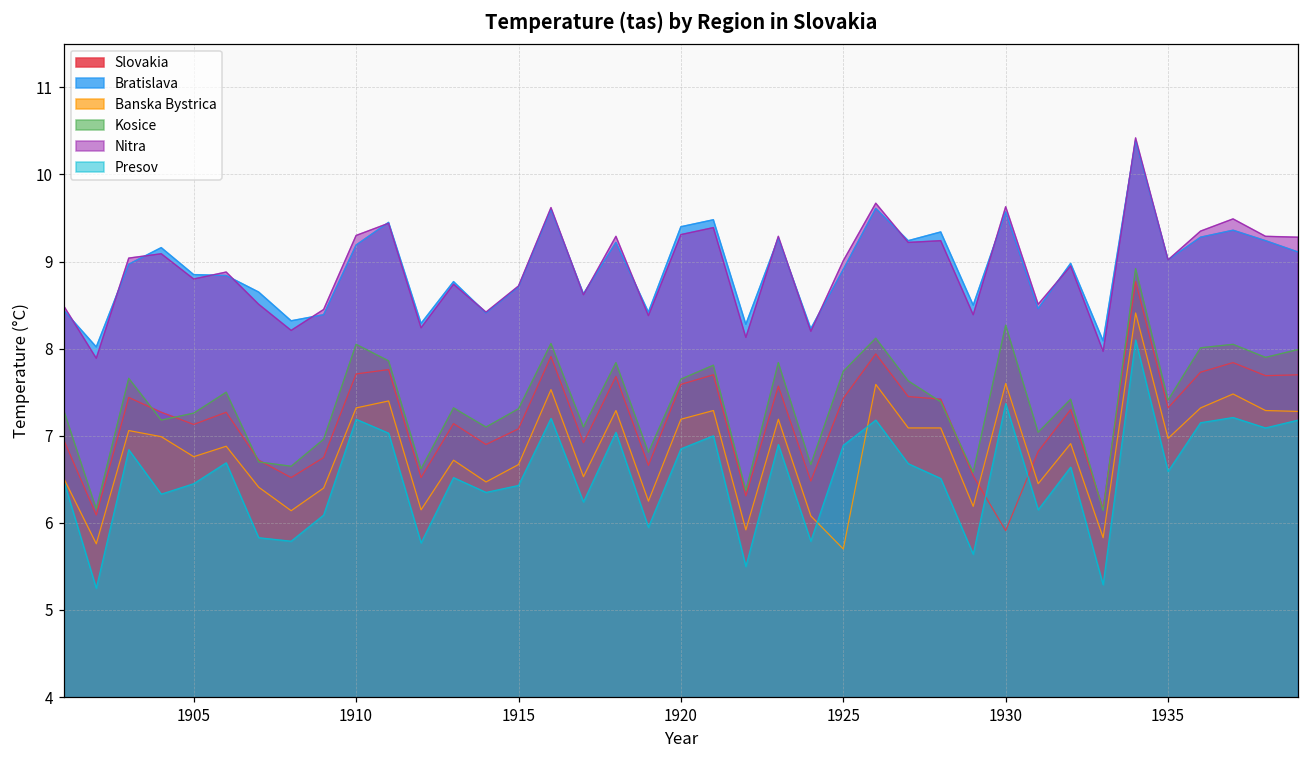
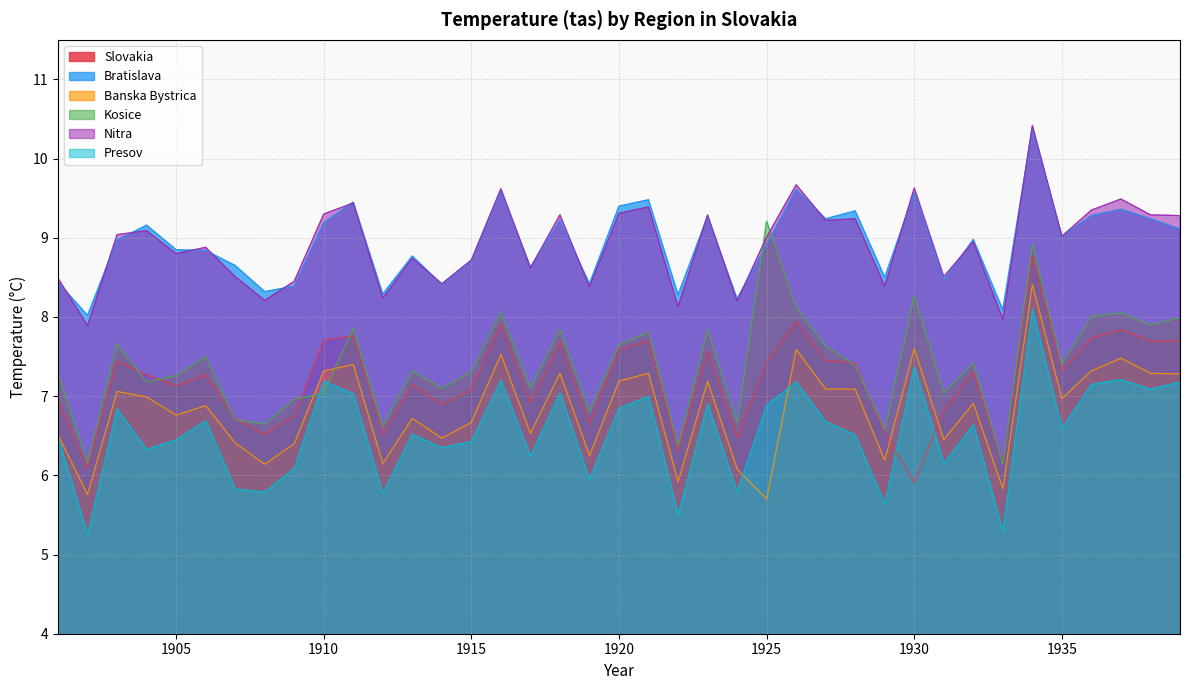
  {
    "Slovakia": {
      "1905": 7.1,
      "1910": 7.7,
      "1915": 7.1,
      "1920": 7.6,
      "1925": 7.4,
      "1930": 5.9,
      "1935": 7.3
    },
    "Banska Bystrica": {
      "1905": 6.8,
      "1910": 7.3,
      "1915": 6.7,
      "1920": 7.2,
      "1925": 5.7,
      "1930": 7.6,
      "1935": 7.0
    },
    "Kosice": {
      "1905": 7.3,
-     "1910": 8.1,
+     "1910": 7.0,
      "1915": 7.3,
      "1920": 7.7,
-     "1925": 7.7,
+     "1925": 9.2,
      "1930": 8.3,
      "1935": 7.4
    },
    "Nitra": {
      "1905": 8.8,
      "1910": 9.3,
      "1920": 9.3,
      "1925": 9.0,
      "1930": 9.6
    }
  }
